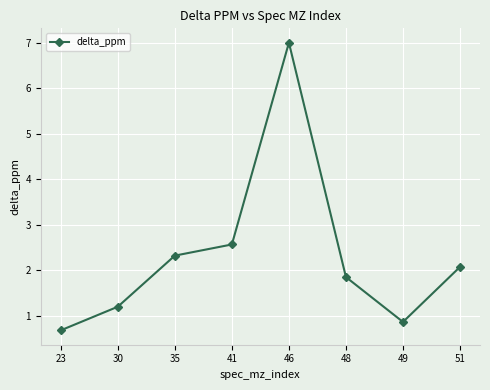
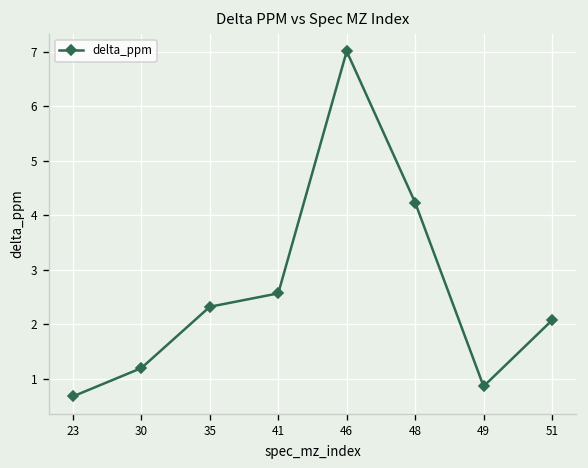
  {
    "23": 0.7,
    "30": 1.2,
    "35": 2.3,
    "41": 2.6,
    "46": 7.0,
-   "48": 1.9,
+   "48": 4.2,
    "49": 0.9,
    "51": 2.1
  }
